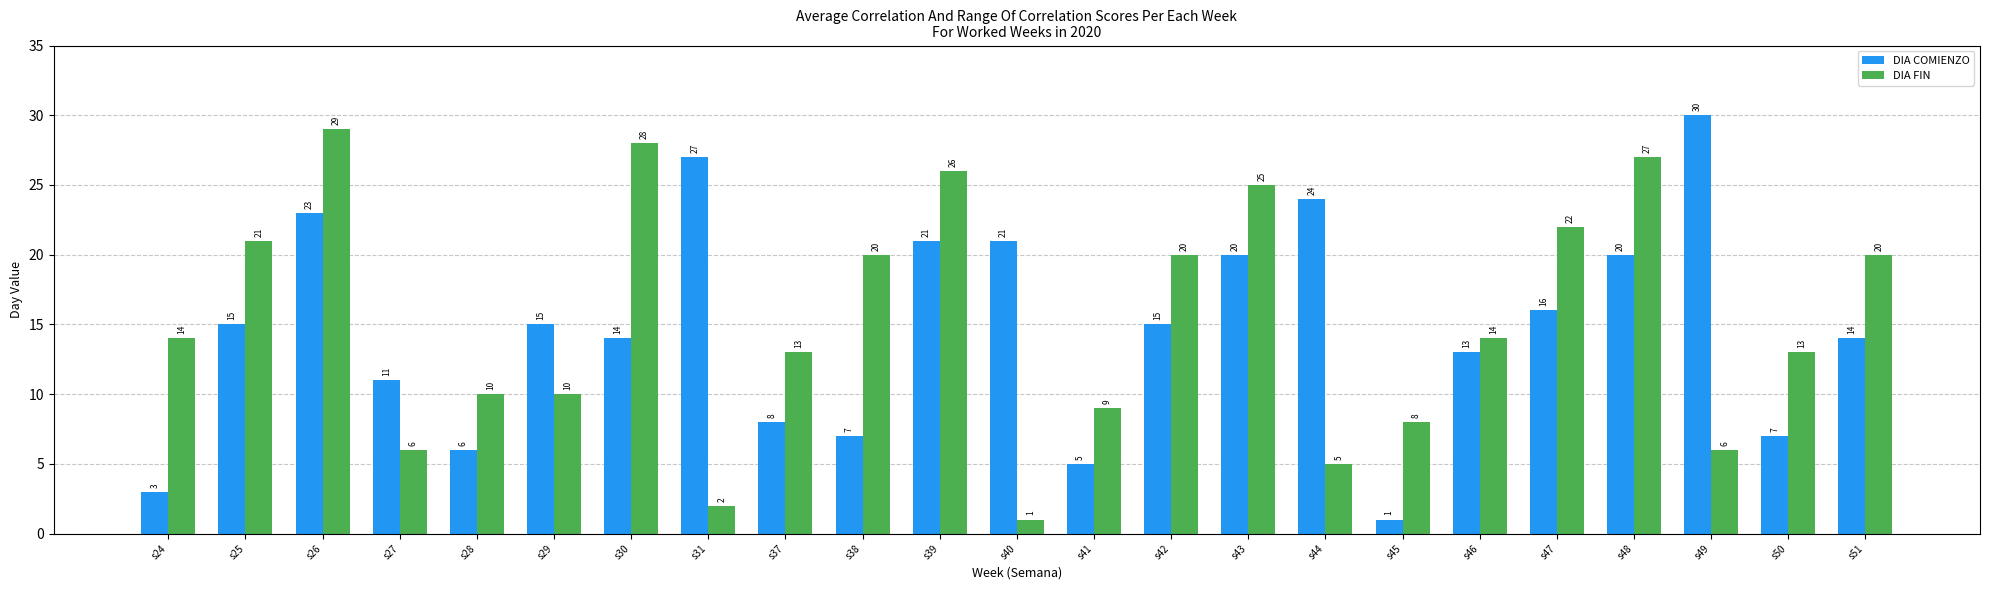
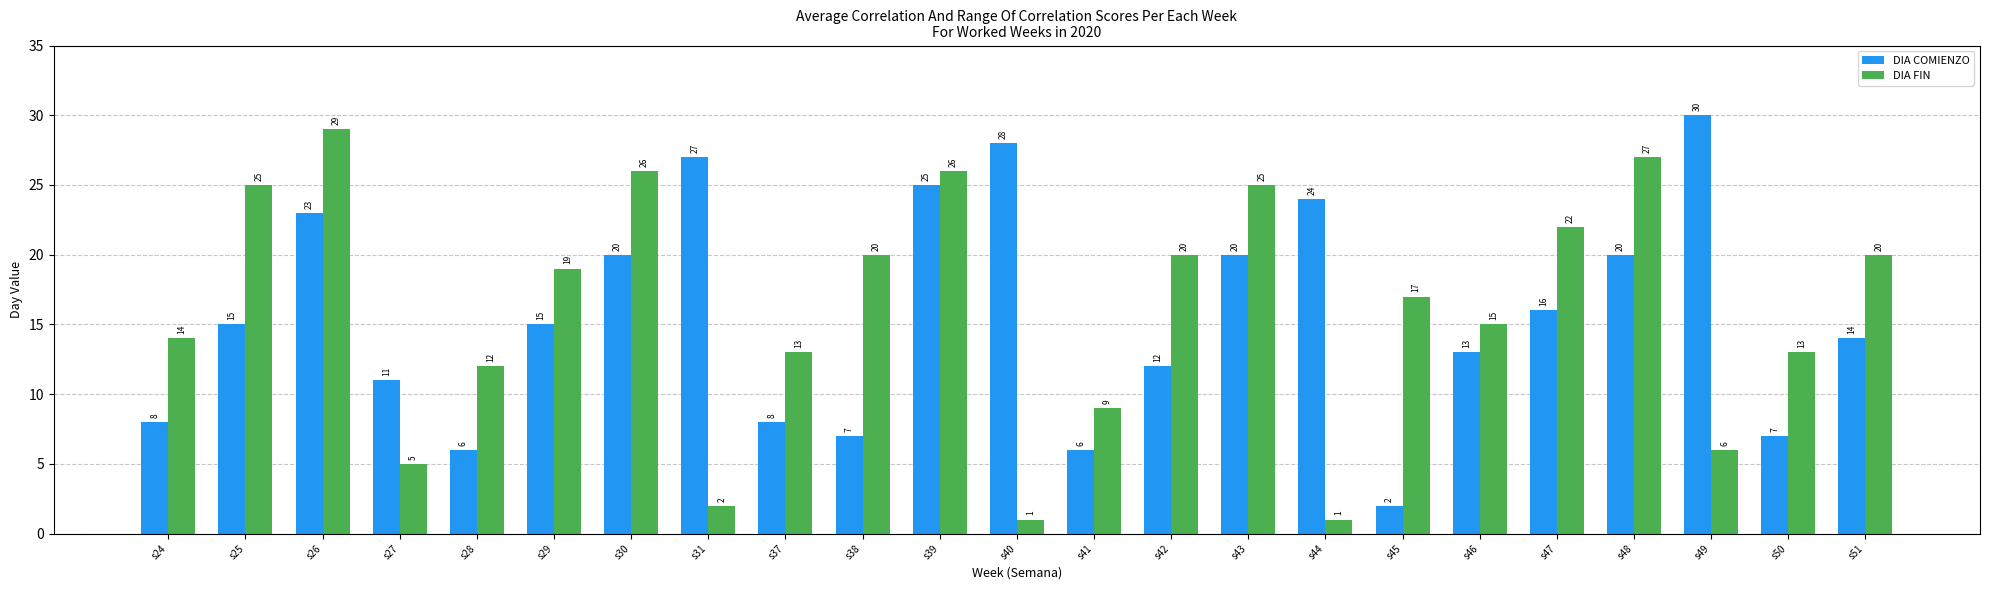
  {
    "DIA COMIENZO": {
-     "s24": 3,
+     "s24": 8,
      "s25": 15,
      "s26": 23,
      "s27": 11,
      "s28": 6,
      "s29": 15,
-     "s30": 14,
+     "s30": 20,
      "s31": 27,
      "s37": 8,
      "s38": 7,
-     "s39": 21,
-     "s40": 21,
-     "s41": 5,
-     "s42": 15,
+     "s39": 25,
+     "s40": 28,
+     "s41": 6,
+     "s42": 12,
      "s43": 20,
      "s44": 24,
-     "s45": 1,
+     "s45": 2,
      "s46": 13,
      "s47": 16,
      "s48": 20,
      "s49": 30,
      "s50": 7,
      "s51": 14
    },
    "DIA FIN": {
      "s24": 14,
-     "s25": 21,
+     "s25": 25,
      "s26": 29,
-     "s27": 6,
-     "s28": 10,
-     "s29": 10,
-     "s30": 28,
+     "s27": 5,
+     "s28": 12,
+     "s29": 19,
+     "s30": 26,
      "s31": 2,
      "s37": 13,
      "s38": 20,
      "s39": 26,
      "s40": 1,
      "s41": 9,
      "s42": 20,
      "s43": 25,
-     "s44": 5,
-     "s45": 8,
-     "s46": 14,
+     "s44": 1,
+     "s45": 17,
+     "s46": 15,
      "s47": 22,
      "s48": 27,
      "s49": 6,
      "s50": 13,
      "s51": 20
    }
  }
